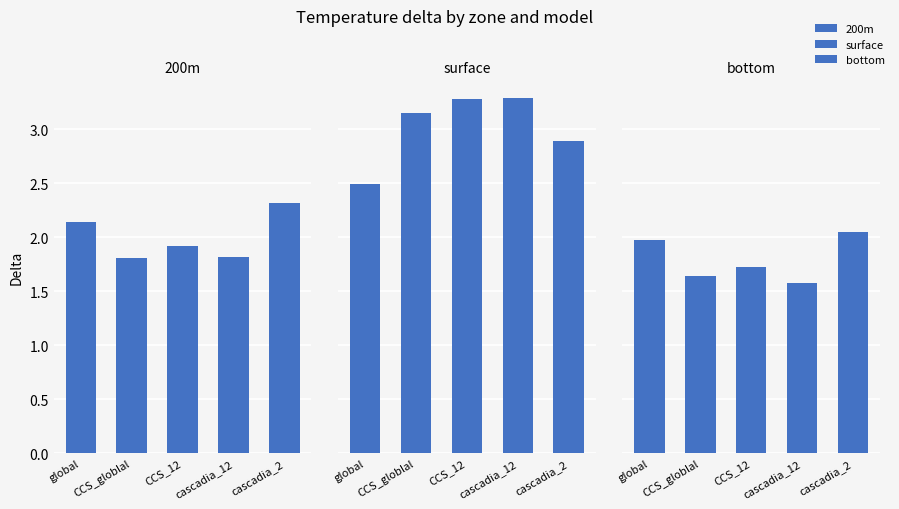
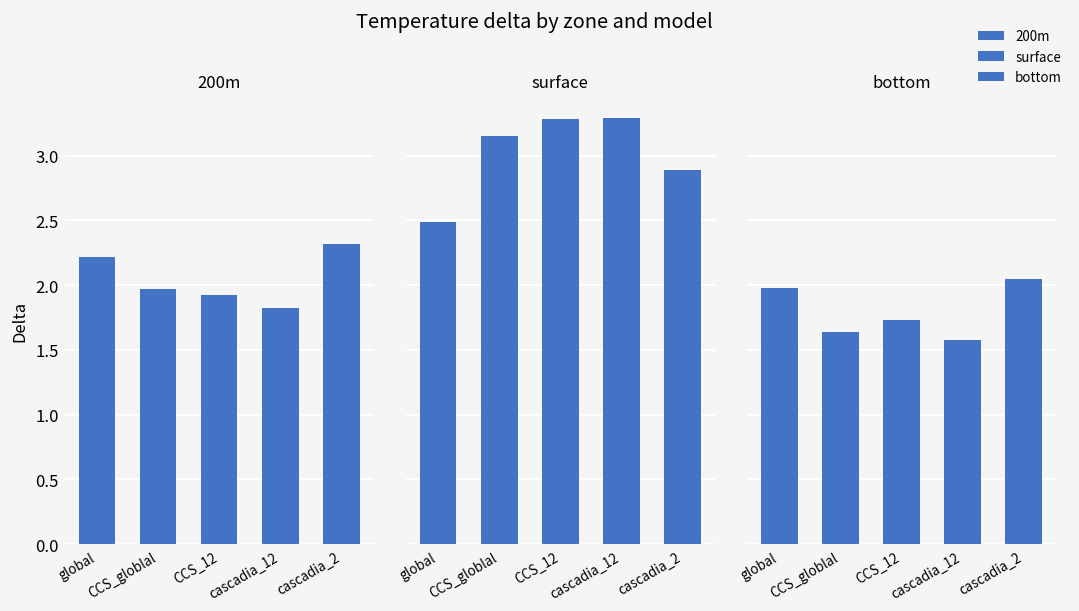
  {
    "200m": {
-     "global": 2.14,
-     "CCS_globlal": 1.81,
+     "global": 2.22,
+     "CCS_globlal": 1.97,
      "CCS_12": 1.92,
      "cascadia_12": 1.82,
      "cascadia_2": 2.32
    }
  }
